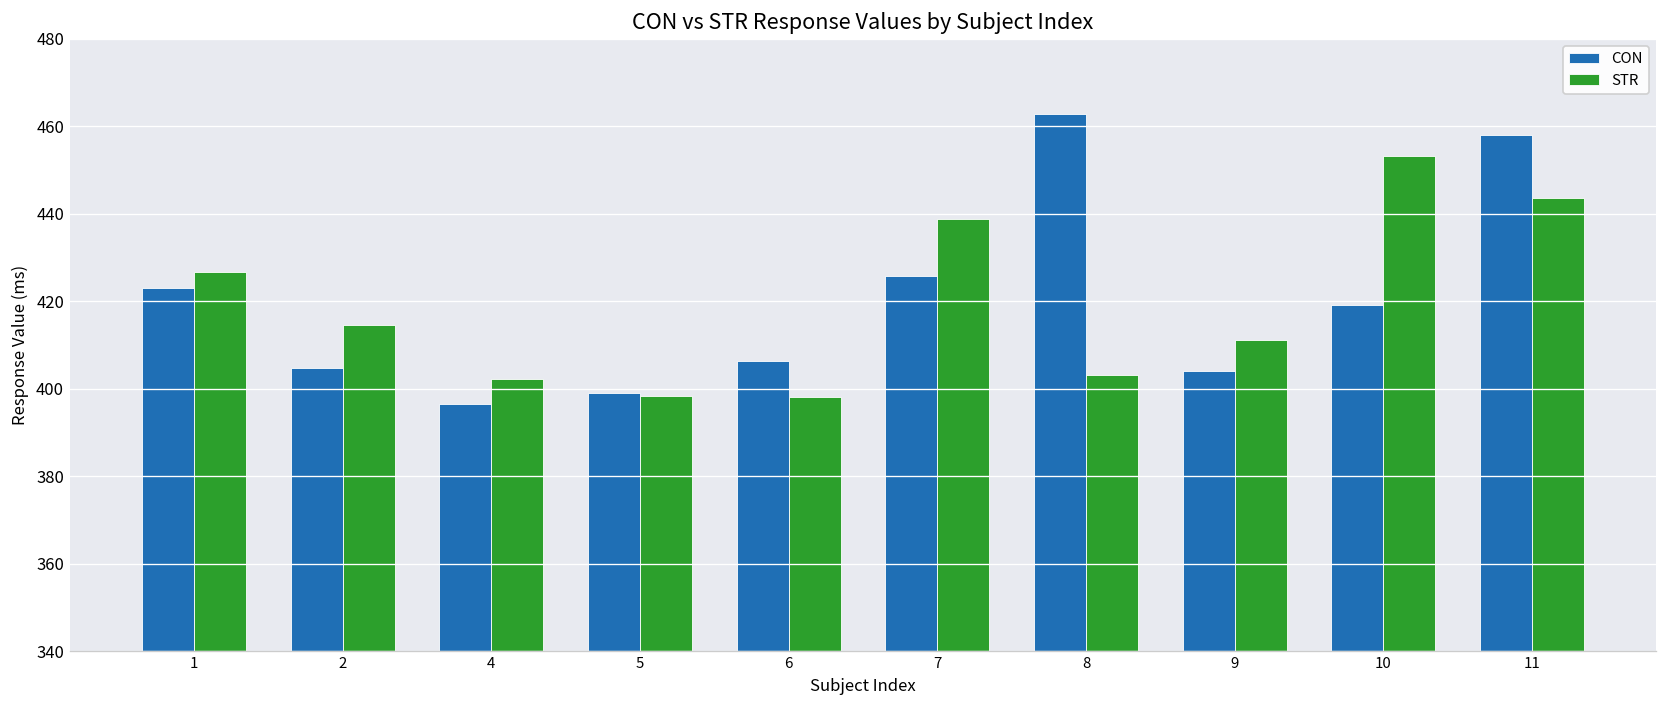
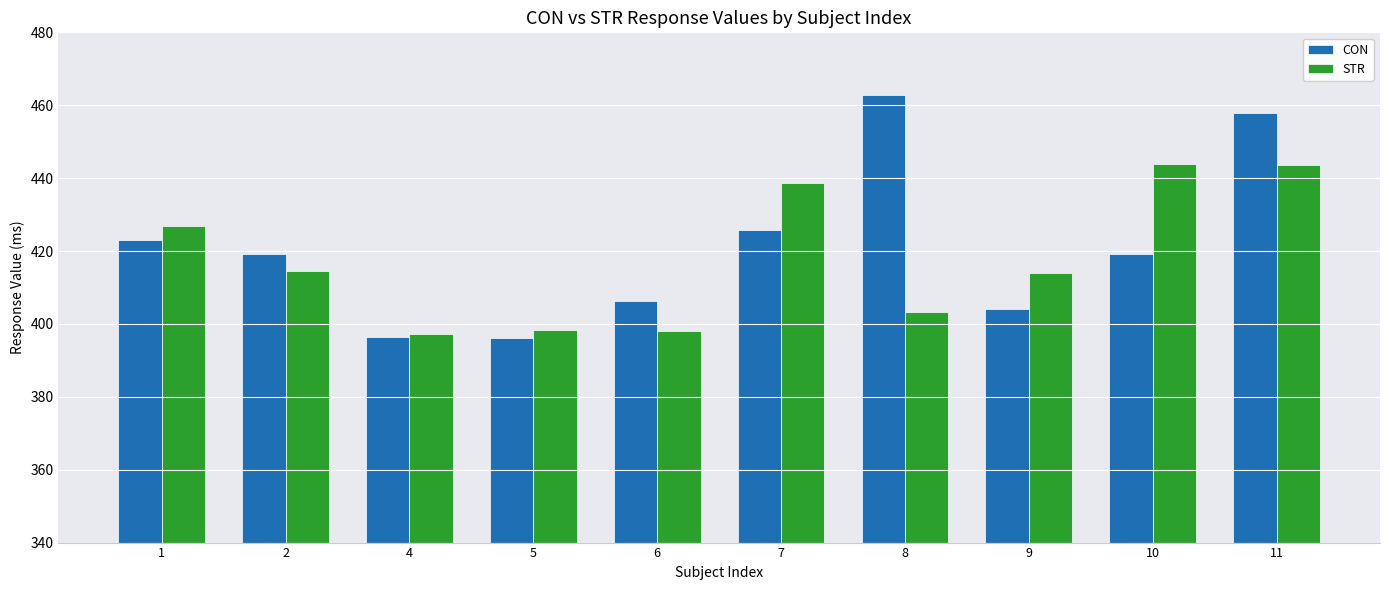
  {
    "CON": {
      "1": 423,
-     "2": 405,
+     "2": 419,
      "4": 396,
-     "5": 399,
+     "5": 396,
      "6": 406,
      "7": 426,
      "8": 463,
      "9": 404,
      "10": 419,
      "11": 458
    },
    "STR": {
      "1": 427,
      "2": 414,
-     "4": 402,
+     "4": 397,
      "5": 398,
      "6": 398,
      "7": 439,
      "8": 403,
-     "9": 411,
-     "10": 453,
+     "9": 414,
+     "10": 444,
      "11": 444
    }
  }
